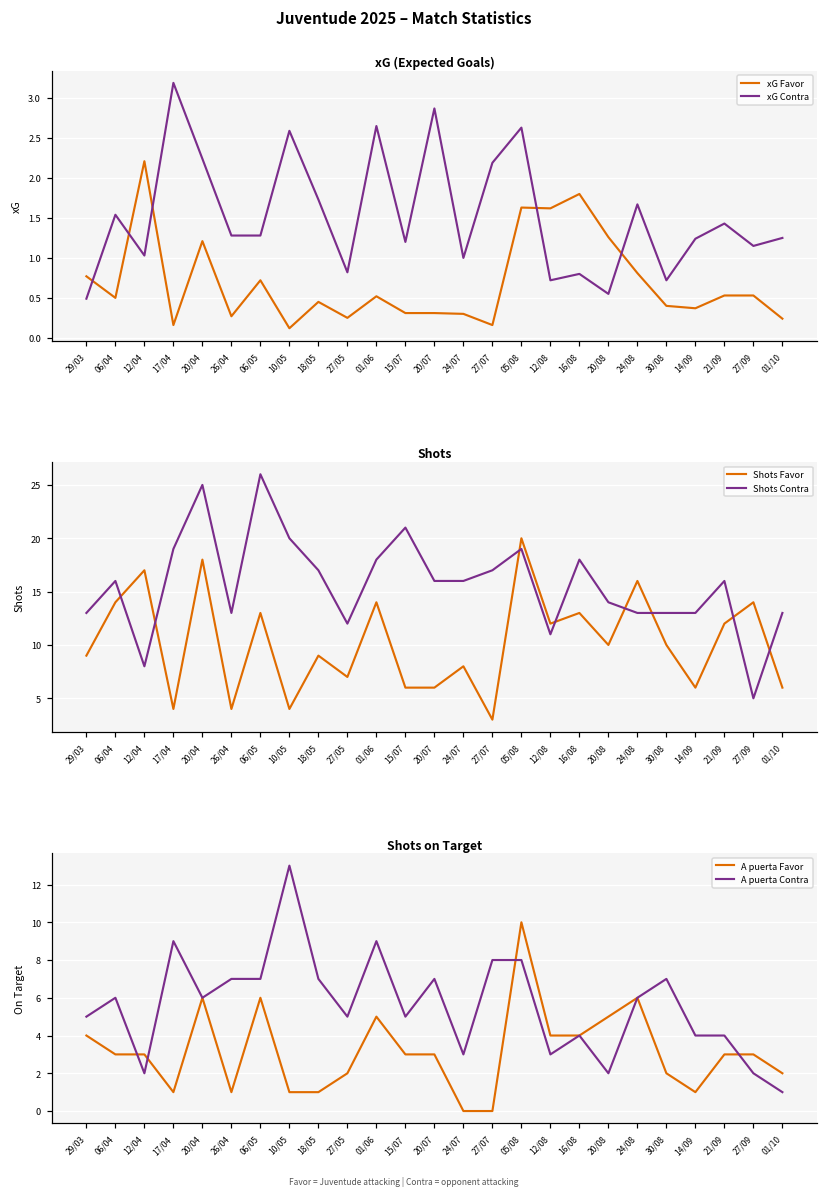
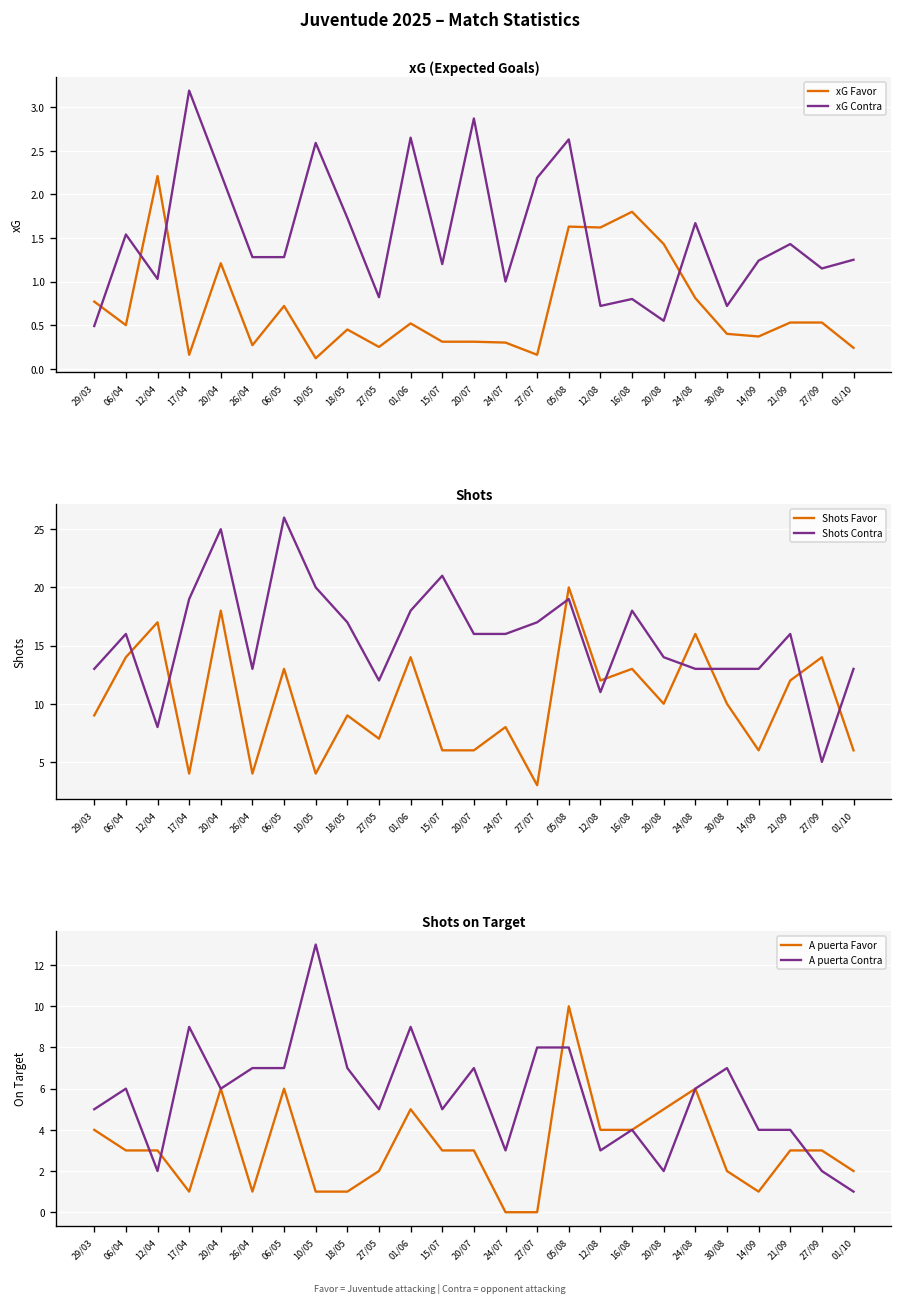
  {
    "xG (Expected Goals)": {
      "xG Favor": {
        "29/03": 0.8,
        "06/04": 0.5,
        "12/04": 2.2,
        "17/04": 0.2,
        "20/04": 1.2,
        "26/04": 0.3,
        "06/05": 0.7,
        "10/05": 0.1,
        "18/05": 0.5,
        "27/05": 0.3,
        "01/06": 0.5,
        "15/07": 0.3,
        "20/07": 0.3,
        "24/07": 0.3,
        "27/07": 0.2,
        "05/08": 1.6,
        "12/08": 1.6,
        "16/08": 1.8,
-       "20/08": 1.3,
+       "20/08": 1.4,
        "24/08": 0.8,
        "30/08": 0.4,
        "14/09": 0.4,
        "21/09": 0.5,
        "27/09": 0.5,
        "01/10": 0.2
      },
      "xG Contra": {
        "29/03": 0.5,
        "06/04": 1.5,
        "12/04": 1.0,
        "17/04": 3.2,
        "20/04": 2.2,
        "26/04": 1.3,
        "06/05": 1.3,
        "10/05": 2.6,
        "18/05": 1.7,
        "27/05": 0.8,
        "01/06": 2.7,
        "15/07": 1.2,
        "20/07": 2.9,
        "24/07": 1.0,
        "27/07": 2.2,
        "05/08": 2.6,
        "12/08": 0.7,
        "16/08": 0.8,
        "20/08": 0.6,
        "24/08": 1.7,
        "30/08": 0.7,
        "14/09": 1.2,
        "21/09": 1.4,
        "27/09": 1.2,
        "01/10": 1.3
      }
    },
    "Shots": {
      "Shots Favor": {
        "29/03": 9,
        "06/04": 14,
        "12/04": 17,
        "17/04": 4,
        "20/04": 18,
        "26/04": 4,
        "06/05": 13,
        "10/05": 4,
        "18/05": 9,
        "27/05": 7,
        "01/06": 14,
        "15/07": 6,
        "20/07": 6,
        "24/07": 8,
        "27/07": 3,
        "05/08": 20,
        "12/08": 12,
        "16/08": 13,
        "20/08": 10,
        "24/08": 16,
        "30/08": 10,
        "14/09": 6,
        "21/09": 12,
        "27/09": 14,
        "01/10": 6
      },
      "Shots Contra": {
        "29/03": 13,
        "06/04": 16,
        "12/04": 8,
        "17/04": 19,
        "20/04": 25,
        "26/04": 13,
        "06/05": 26,
        "10/05": 20,
        "18/05": 17,
        "27/05": 12,
        "01/06": 18,
        "15/07": 21,
        "20/07": 16,
        "24/07": 16,
        "27/07": 17,
        "05/08": 19,
        "12/08": 11,
        "16/08": 18,
        "20/08": 14,
        "24/08": 13,
        "30/08": 13,
        "14/09": 13,
        "21/09": 16,
        "27/09": 5,
        "01/10": 13
      }
    },
    "Shots on Target": {
      "A puerta Favor": {
        "29/03": 4.0,
        "06/04": 3.0,
        "12/04": 3.0,
        "17/04": 1.0,
        "26/04": 1.0,
        "06/05": 6.0,
        "10/05": 1.0,
        "18/05": 1.0,
        "27/05": 2.0,
        "01/06": 5.0,
        "15/07": 3.0,
        "20/07": 3.0,
        "24/07": 0.0,
        "27/07": 0.0,
        "05/08": 10.0,
        "12/08": 4.0,
        "20/08": 5.0,
        "30/08": 2.0,
        "14/09": 1.0,
        "21/09": 3.0,
        "27/09": 3.0,
        "01/10": 2.0
      },
      "A puerta Contra": {
        "29/03": 5.0,
        "06/04": 6.0,
        "12/04": 2.0,
        "17/04": 9.0,
        "26/04": 7.0,
        "06/05": 7.0,
        "10/05": 13.0,
        "18/05": 7.0,
        "27/05": 5.0,
        "01/06": 9.0,
        "15/07": 5.0,
        "20/07": 7.0,
        "24/07": 3.0,
        "27/07": 8.0,
        "05/08": 8.0,
        "12/08": 3.0,
        "20/08": 2.0,
        "30/08": 7.0,
        "14/09": 4.0,
        "21/09": 4.0,
        "27/09": 2.0,
        "01/10": 1.0
      }
    }
  }
